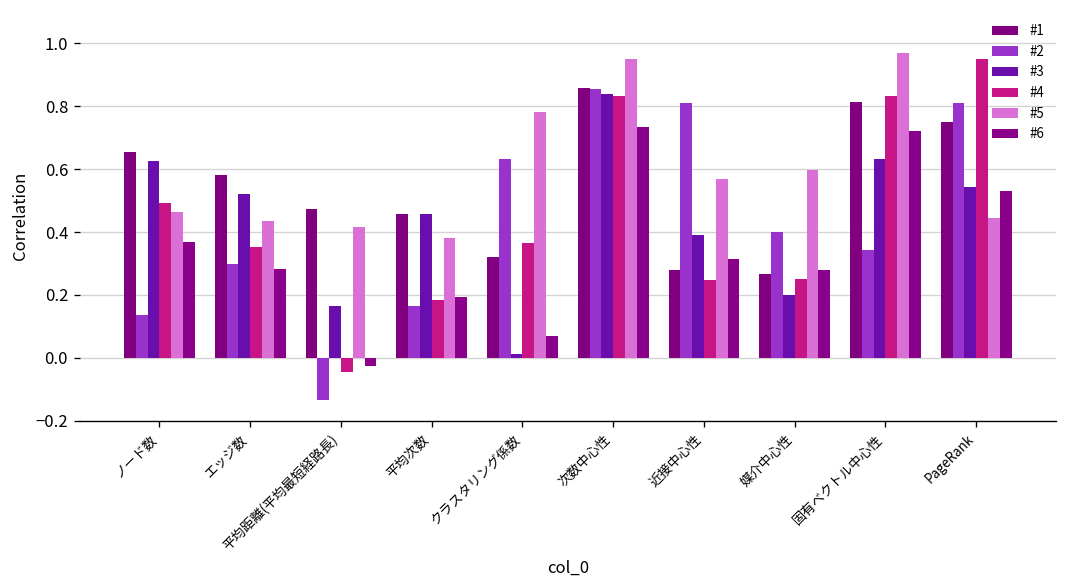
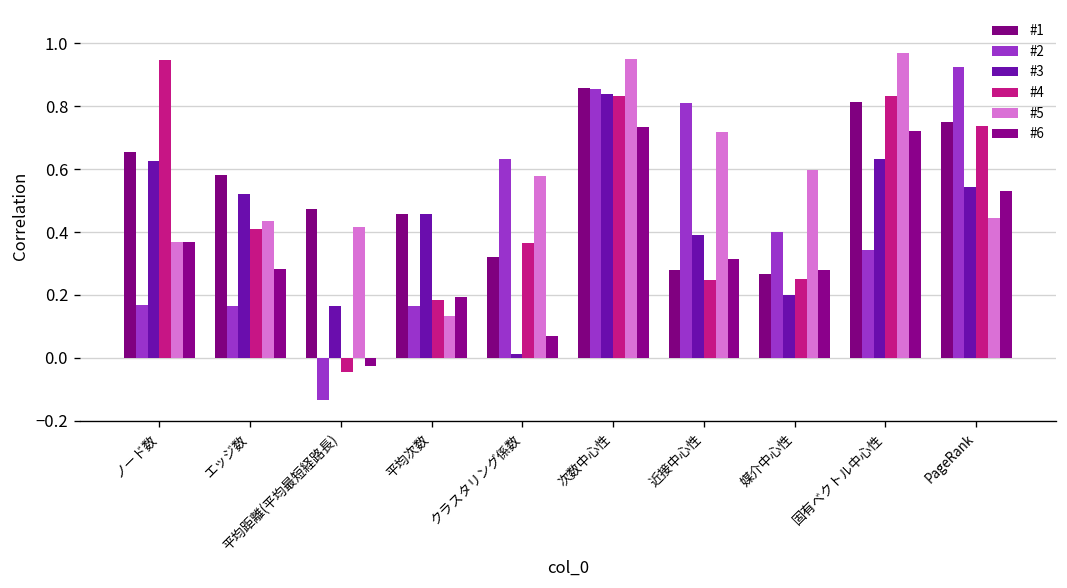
  {
    "#2": {
-     "ノード数": 0.14,
-     "エッジ数": 0.30,
+     "ノード数": 0.17,
+     "エッジ数": 0.17,
      "平均距離(平均最短経路長)": -0.13,
      "平均次数": 0.16,
      "クラスタリング係数": 0.63,
      "次数中心性": 0.86,
      "近接中心性": 0.81,
      "媒介中心性": 0.40,
      "固有ベクトル中心性": 0.34,
-     "PageRank": 0.81
+     "PageRank": 0.93
    },
    "#4": {
-     "ノード数": 0.49,
-     "エッジ数": 0.35,
+     "ノード数": 0.95,
+     "エッジ数": 0.41,
      "平均距離(平均最短経路長)": -0.05,
      "平均次数": 0.18,
      "クラスタリング係数": 0.37,
      "次数中心性": 0.83,
      "近接中心性": 0.25,
      "媒介中心性": 0.25,
      "固有ベクトル中心性": 0.83,
-     "PageRank": 0.95
+     "PageRank": 0.74
    },
    "#5": {
-     "ノード数": 0.46,
+     "ノード数": 0.37,
      "エッジ数": 0.43,
      "平均距離(平均最短経路長)": 0.42,
-     "平均次数": 0.38,
-     "クラスタリング係数": 0.78,
+     "平均次数": 0.13,
+     "クラスタリング係数": 0.58,
      "次数中心性": 0.95,
-     "近接中心性": 0.57,
+     "近接中心性": 0.72,
      "媒介中心性": 0.60,
      "固有ベクトル中心性": 0.97,
      "PageRank": 0.44
    }
  }
